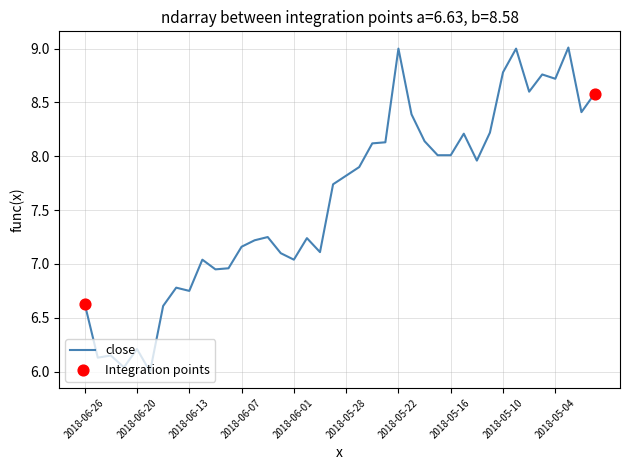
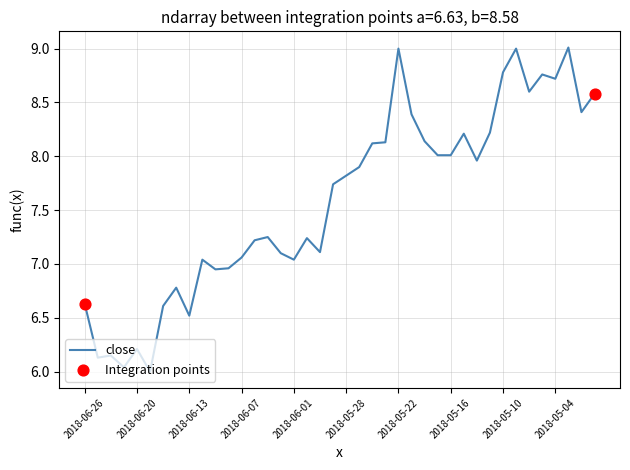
  {
    "close": {
-     "2018-06-13": 6.75,
-     "2018-06-07": 7.16,
+     "2018-06-13": 6.52,
+     "2018-06-07": 7.06,
      "2018-06-01": 7.04,
      "2018-05-28": 7.82,
      "2018-05-22": 9.00,
      "2018-05-16": 8.01,
      "2018-05-10": 8.78,
      "2018-05-04": 8.72
    }
  }
